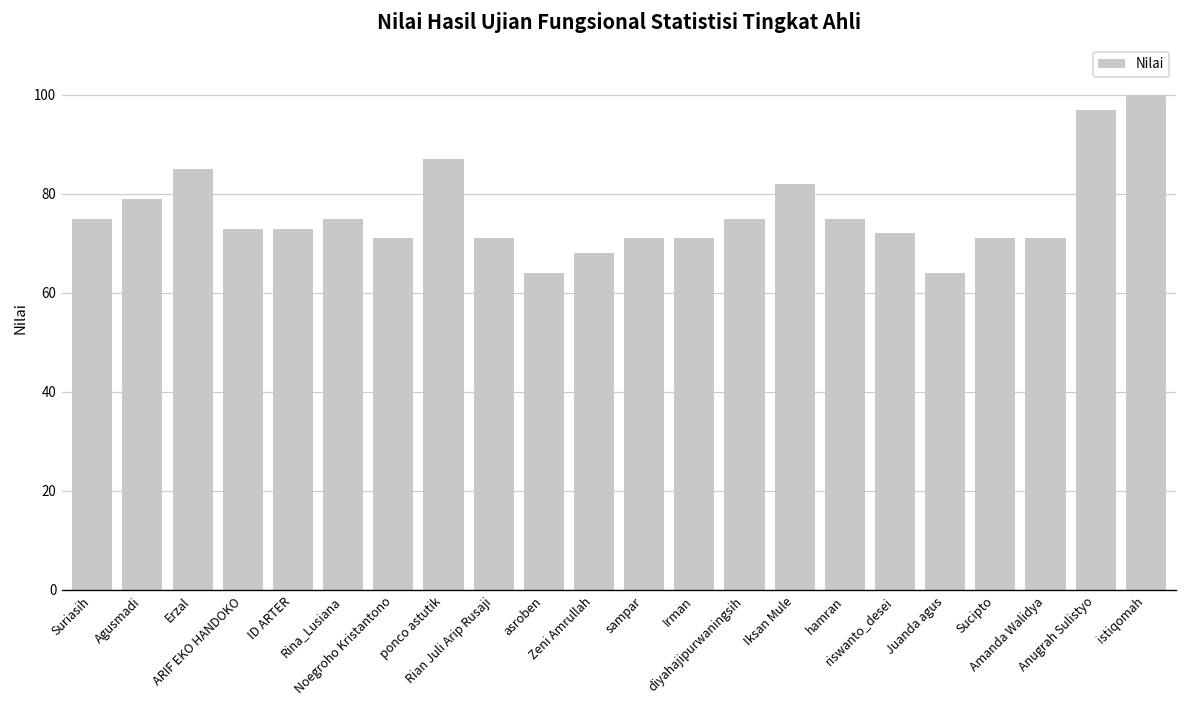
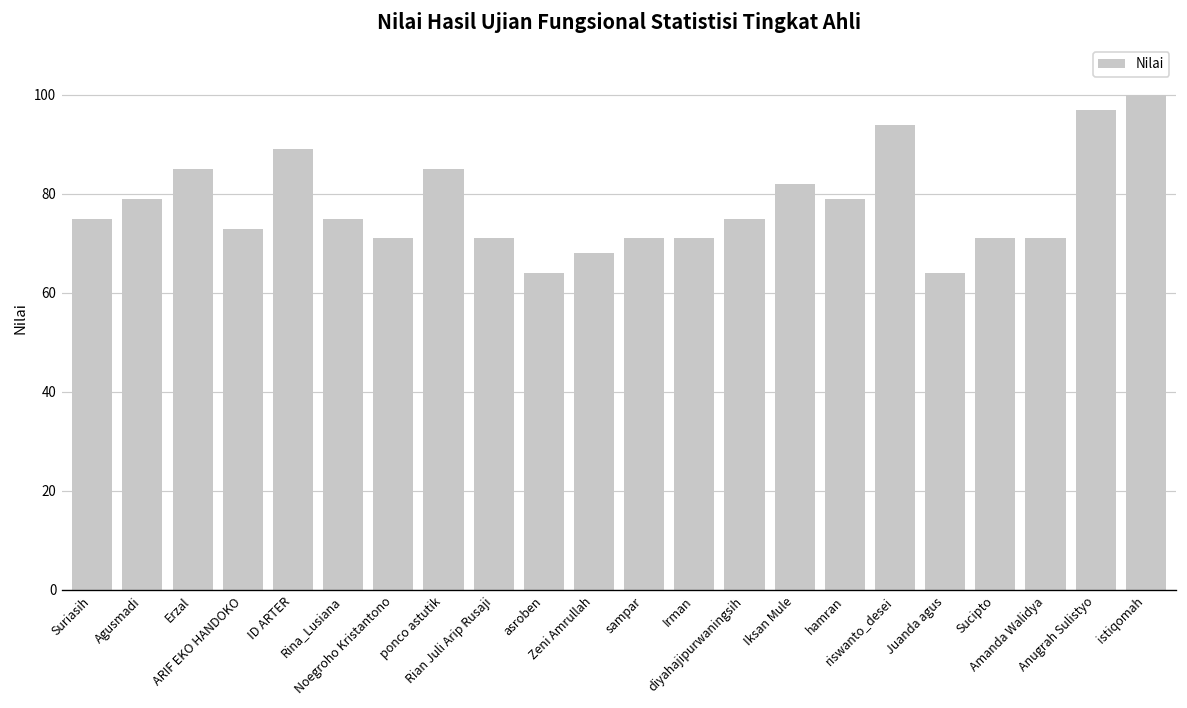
  {
    "Suriasih": 75,
    "Agusmadi": 79,
    "Erzal": 85,
    "ARIF EKO HANDOKO": 73,
-   "ID ARTER": 73,
+   "ID ARTER": 89,
    "Rina_Lusiana": 75,
    "Noegroho Kristantono": 71,
-   "ponco astutik": 87,
+   "ponco astutik": 85,
    "Rian Juli Arip Rusaji": 71,
    "asroben": 64,
    "Zeni Amrullah": 68,
    "sampar": 71,
    "Irman": 71,
    "diyahajipurwaningsih": 75,
    "Iksan Mule": 82,
-   "hamran": 75,
-   "riswanto_desei": 72,
+   "hamran": 79,
+   "riswanto_desei": 94,
    "Juanda agus": 64,
    "Sucipto": 71,
    "Amanda Walidya": 71,
    "Anugrah Sulistyo": 97,
    "istiqomah": 100
  }
